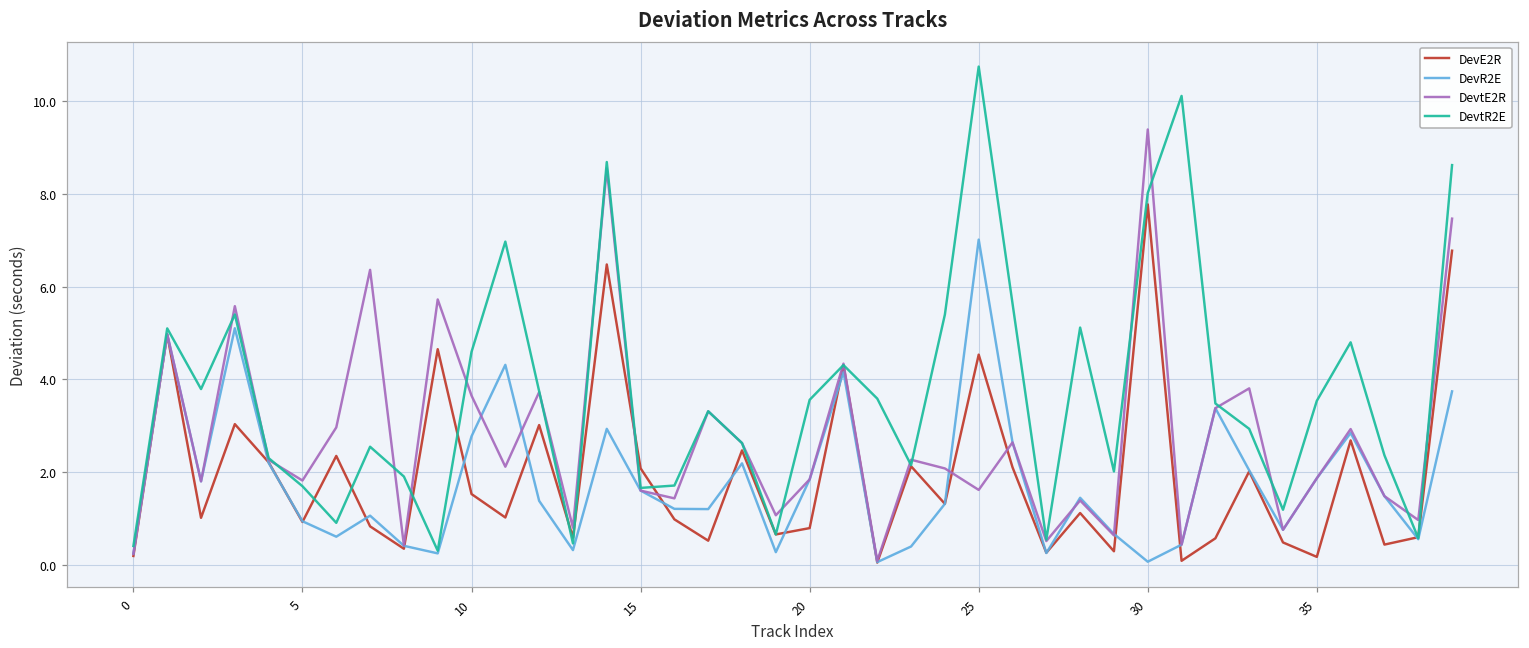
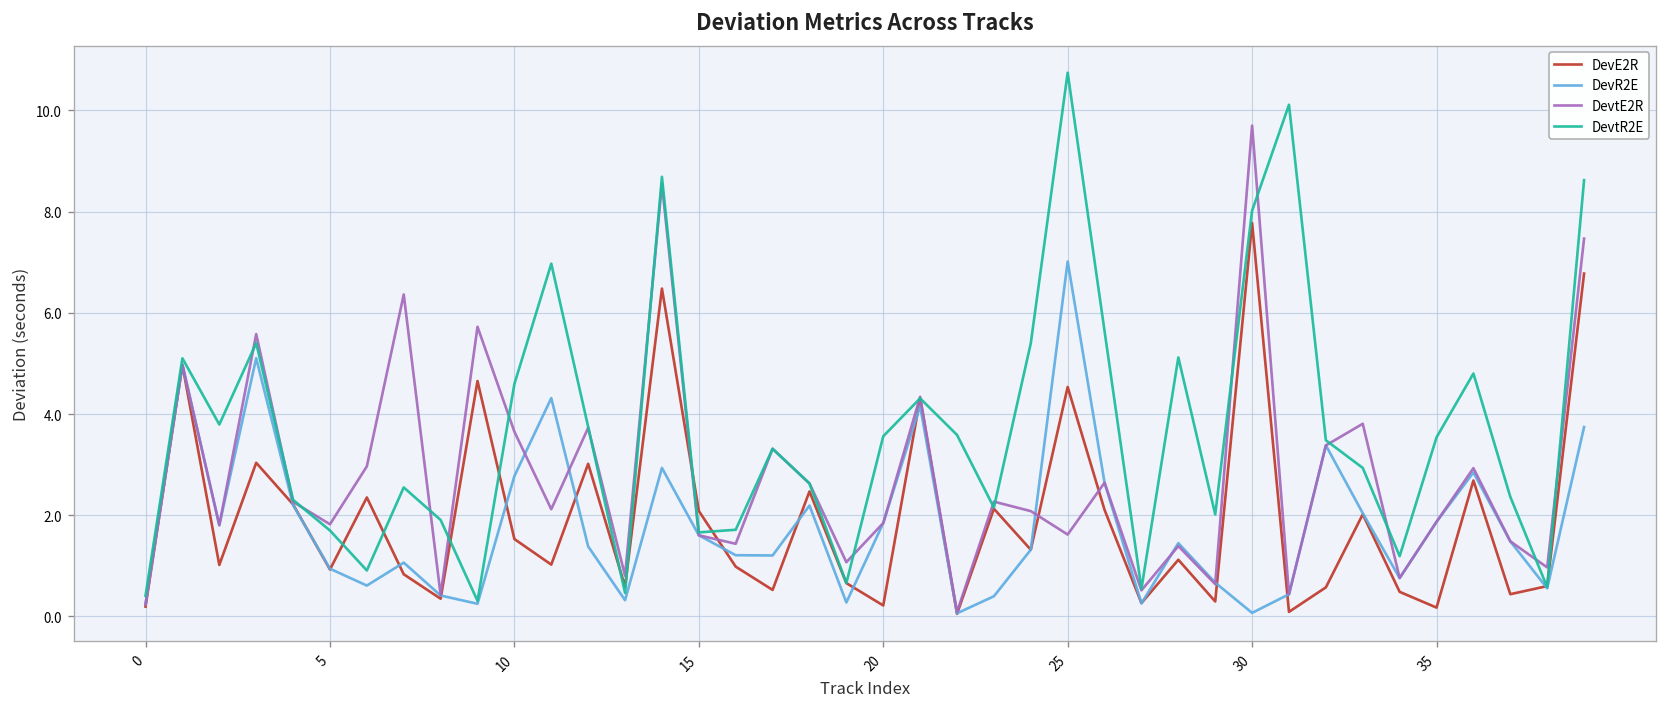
  {
    "DevE2R": {
      "10": 1.5,
      "15": 2.1,
-     "20": 0.8,
+     "20": 0.2,
      "25": 4.5,
      "30": 7.8,
      "35": 0.2
    },
    "DevR2E": {
      "10": 2.8,
      "25": 7.0,
      "30": 0.1
    },
    "DevtE2R": {
      "5": 1.8,
      "10": 3.7,
      "25": 1.6,
-     "30": 9.4
+     "30": 9.7
    },
    "DevtR2E": {
      "0": 0.4,
      "5": 1.7,
      "10": 4.6,
      "20": 3.6,
      "25": 10.7,
      "30": 8.0,
      "35": 3.5
    }
  }
